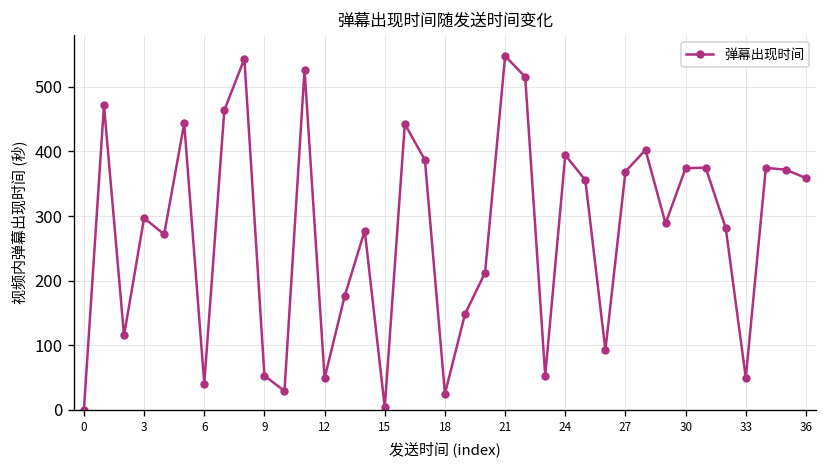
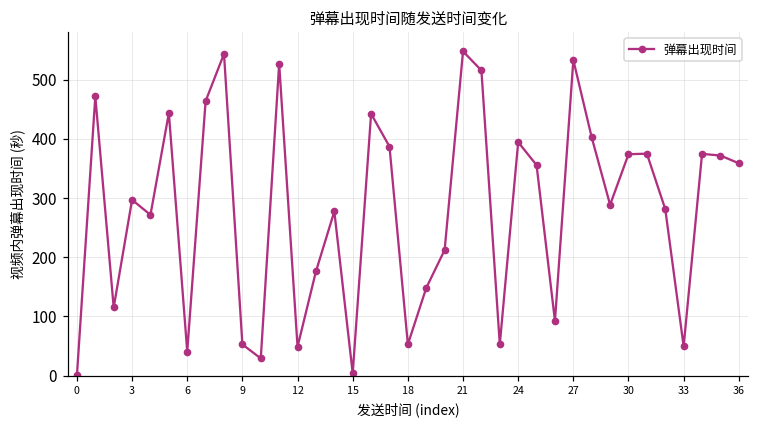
  {
    "0": 0,
    "3": 300,
    "6": 40,
    "9": 50,
    "12": 50,
    "15": 0,
-   "18": 20,
+   "18": 50,
    "21": 550,
    "24": 390,
-   "27": 370,
+   "27": 530,
    "30": 370,
    "33": 50,
    "36": 360
  }
